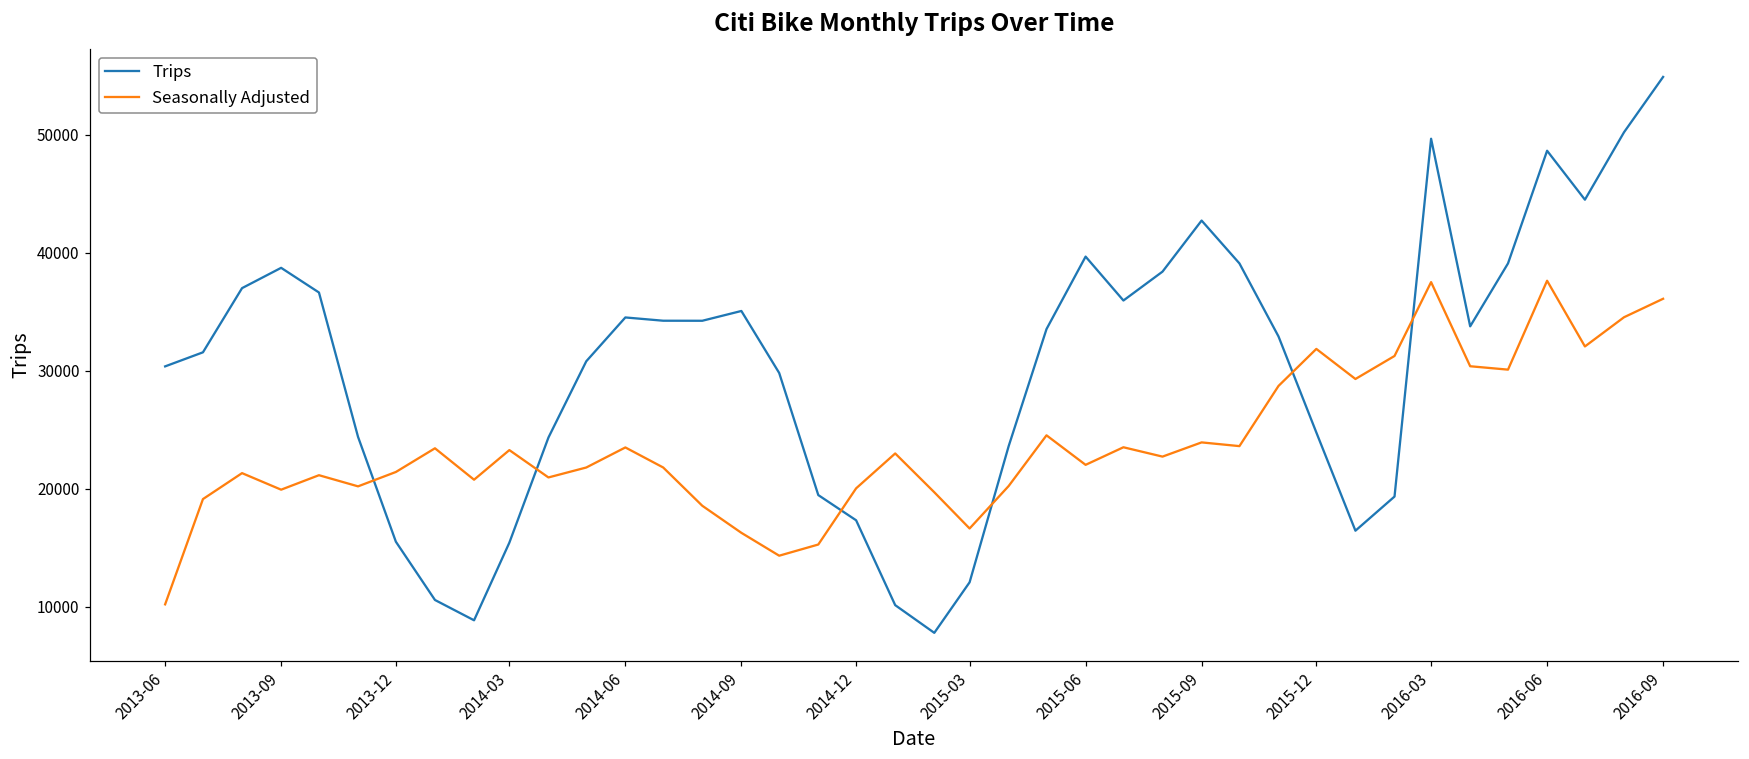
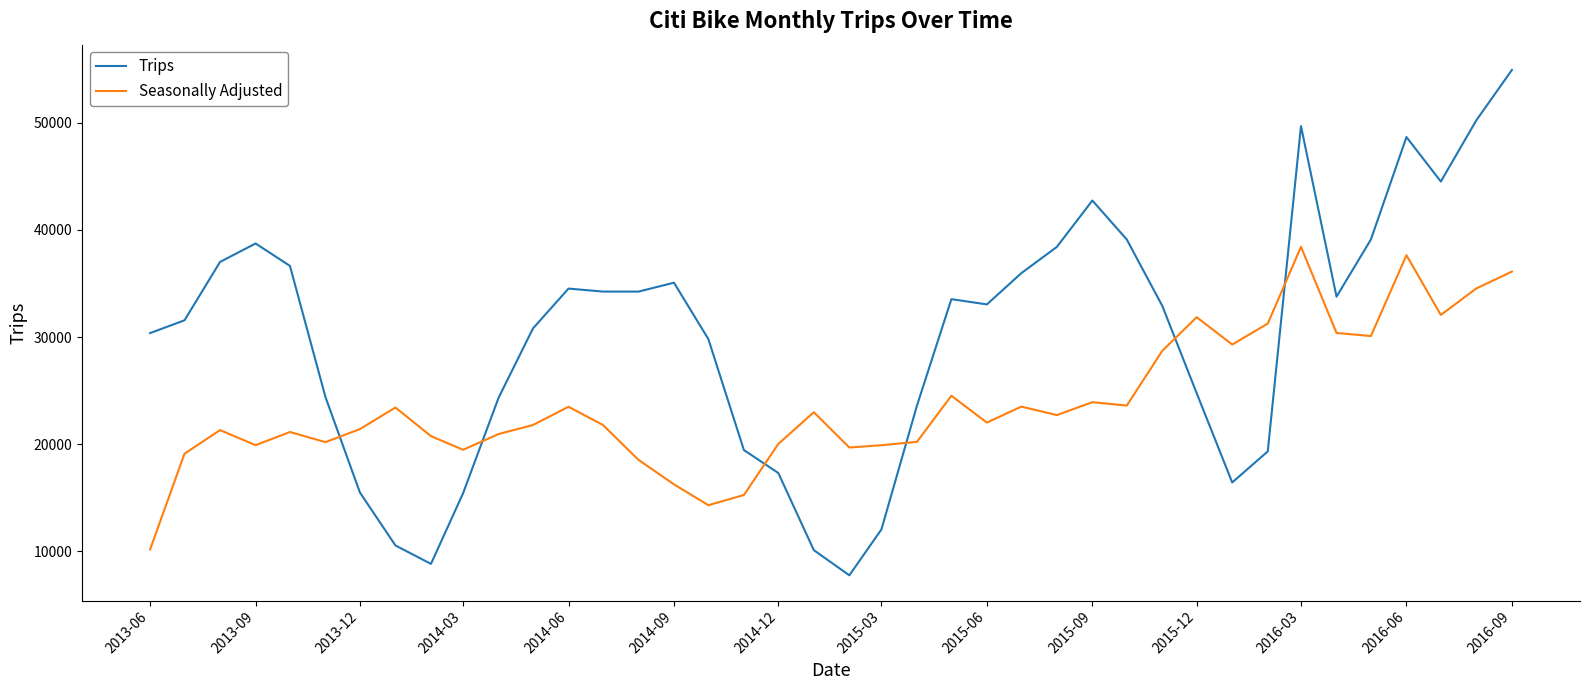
  {
    "Trips": {
      "2013-06": 30400,
      "2013-09": 38700,
      "2013-12": 15500,
      "2014-03": 15400,
      "2014-06": 34500,
      "2014-09": 35100,
      "2014-12": 17300,
      "2015-03": 12100,
-     "2015-06": 39700,
+     "2015-06": 33000,
      "2015-09": 42700,
      "2015-12": 24800,
      "2016-03": 49700,
      "2016-06": 48700,
      "2016-09": 54900
    },
    "Seasonally Adjusted": {
      "2013-06": 10200,
      "2013-09": 19900,
      "2013-12": 21400,
-     "2014-03": 23300,
+     "2014-03": 19500,
      "2014-06": 23500,
      "2014-09": 16300,
      "2014-12": 20000,
-     "2015-03": 16600,
+     "2015-03": 19900,
      "2015-06": 22000,
      "2015-09": 23900,
      "2015-12": 31900,
-     "2016-03": 37500,
+     "2016-03": 38400,
      "2016-06": 37600,
      "2016-09": 36100
    }
  }
